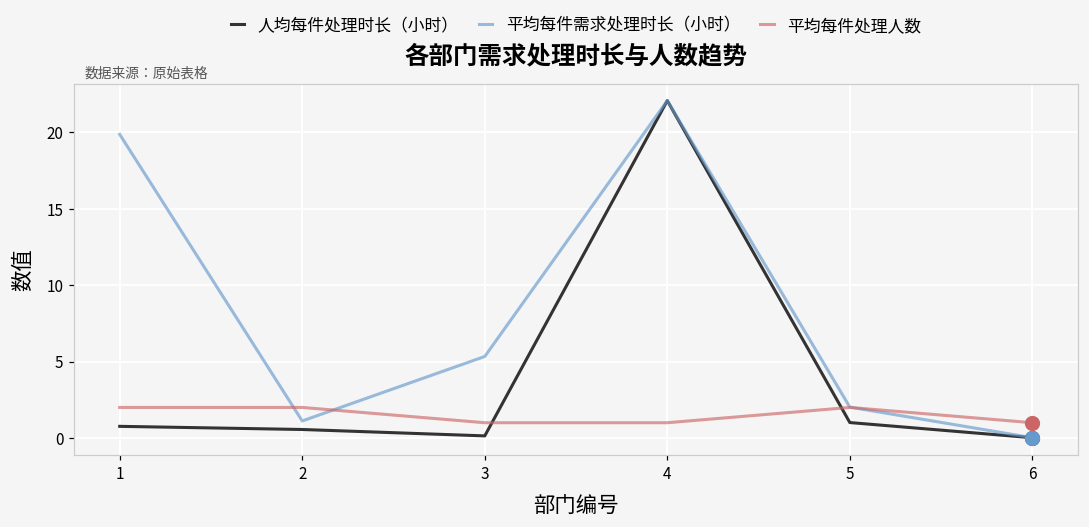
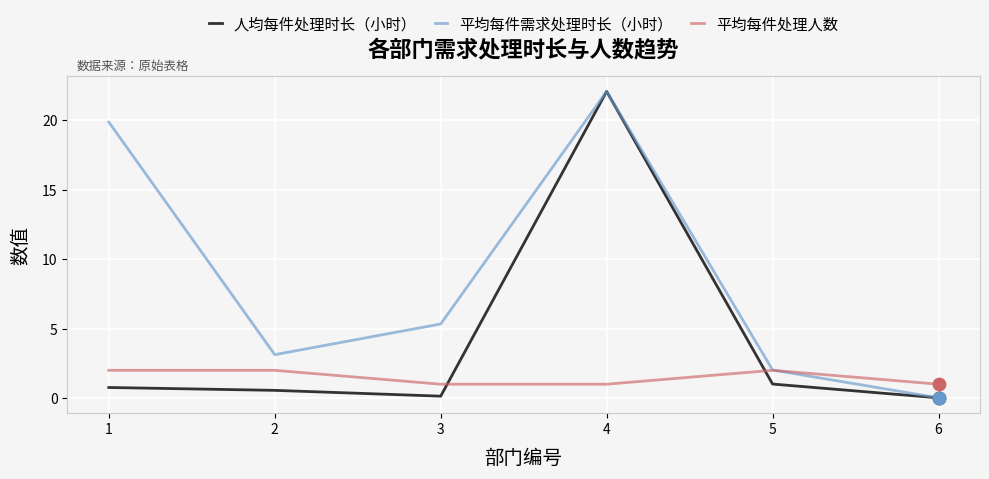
  {
    "平均每件需求处理时长（小时）": {
      "1": 19.9,
-     "2": 1.1,
+     "2": 3.1,
      "3": 5.3
    }
  }
